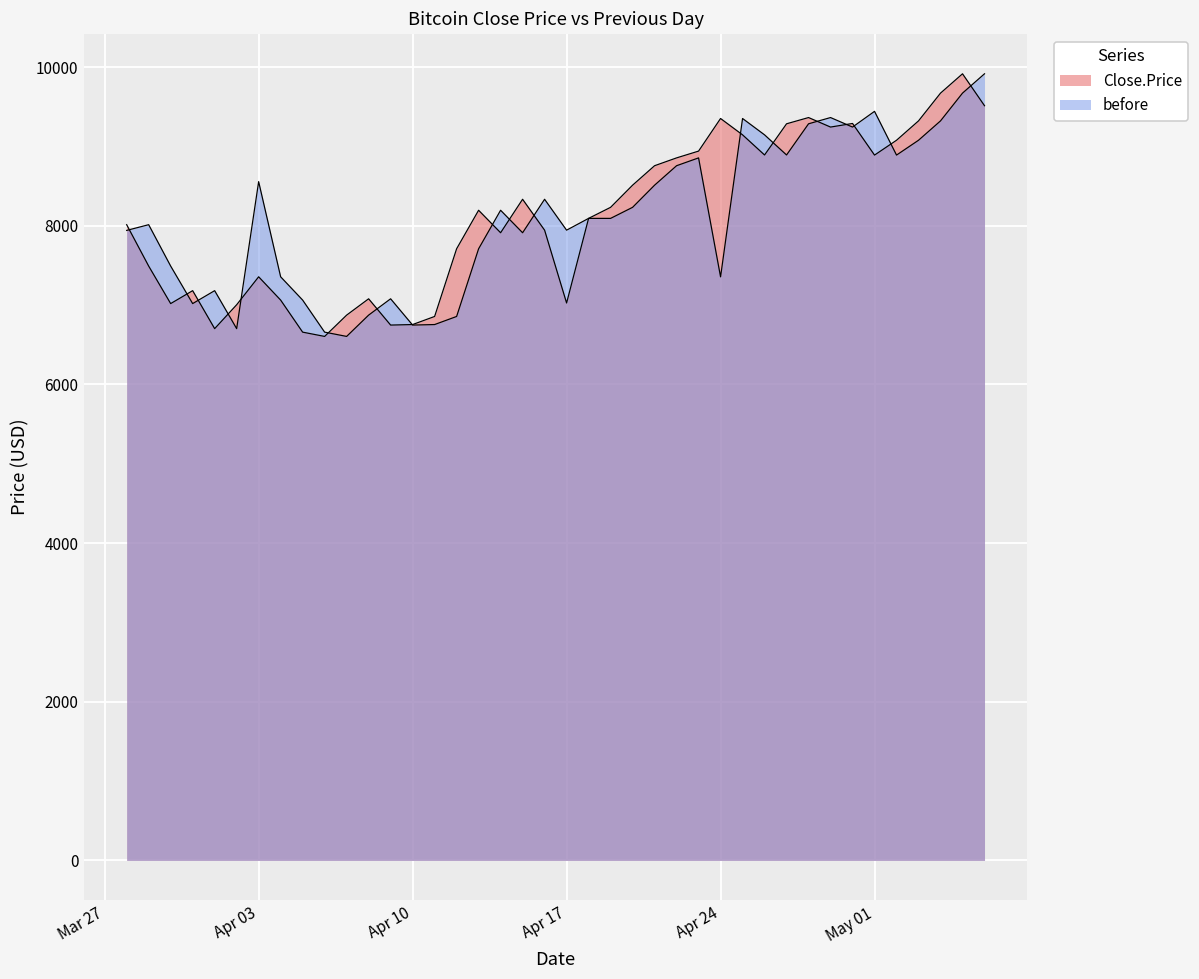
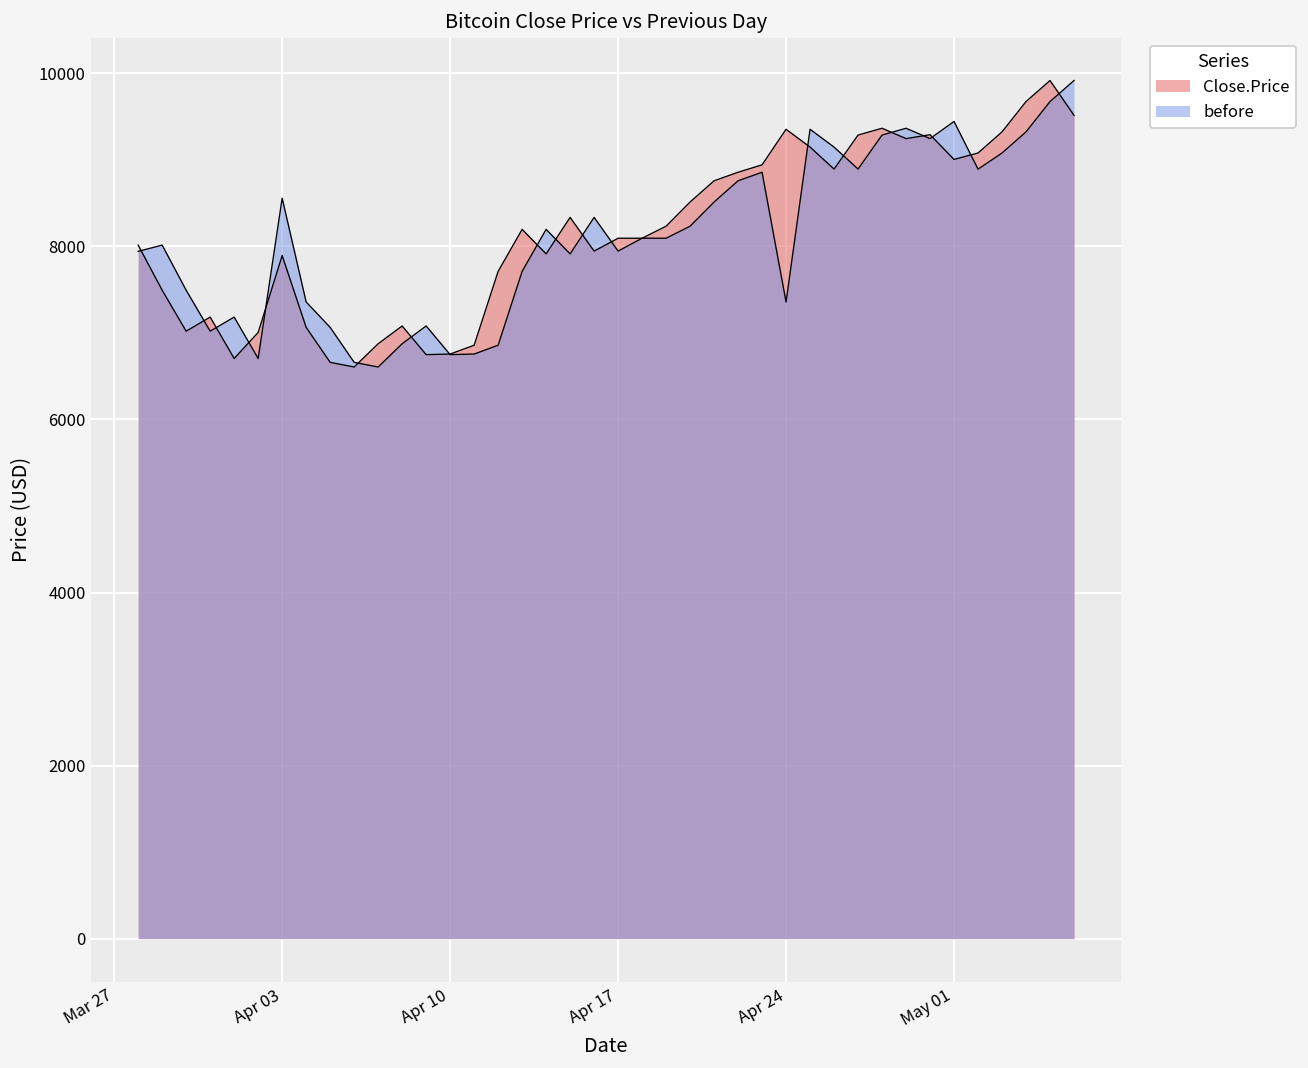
  {
    "Close.Price": {
-     "Apr 03": 7400,
-     "Apr 17": 7000,
+     "Apr 03": 7900,
+     "Apr 17": 8100,
      "Apr 24": 9400,
-     "May 01": 8900
+     "May 01": 9000
    },
    "before": {
      "Apr 03": 8600,
      "Apr 17": 7900,
      "Apr 24": 7400,
      "May 01": 9400
    }
  }
